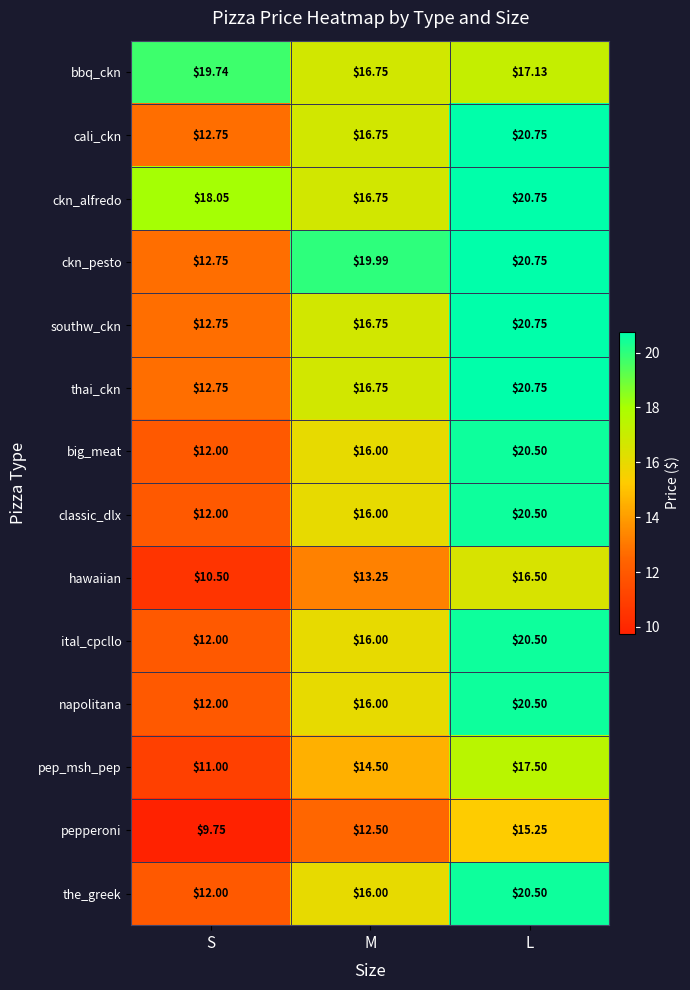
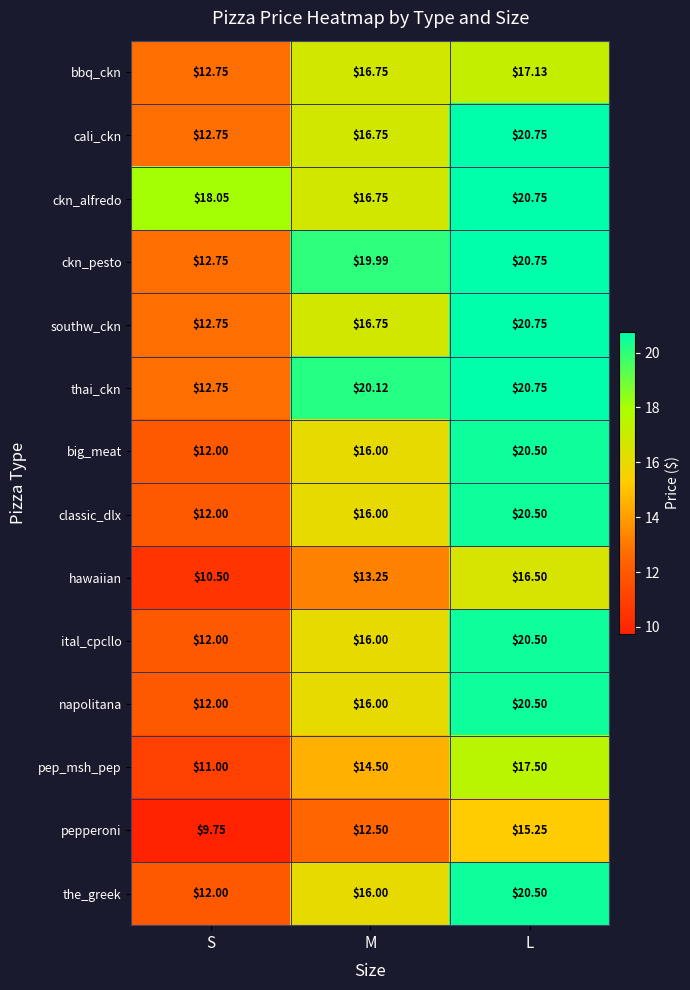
  {
    "bbq_ckn": {
-     "S": "$19.74",
+     "S": "$12.75",
      "M": "$16.75",
      "L": "$17.13"
    },
    "cali_ckn": {
      "S": "$12.75",
      "M": "$16.75",
      "L": "$20.75"
    },
    "ckn_alfredo": {
      "S": "$18.05",
      "M": "$16.75",
      "L": "$20.75"
    },
    "ckn_pesto": {
      "S": "$12.75",
      "M": "$19.99",
      "L": "$20.75"
    },
    "southw_ckn": {
      "S": "$12.75",
      "M": "$16.75",
      "L": "$20.75"
    },
    "thai_ckn": {
      "S": "$12.75",
-     "M": "$16.75",
+     "M": "$20.12",
      "L": "$20.75"
    },
    "big_meat": {
      "S": "$12.00",
      "M": "$16.00",
      "L": "$20.50"
    },
    "classic_dlx": {
      "S": "$12.00",
      "M": "$16.00",
      "L": "$20.50"
    },
    "hawaiian": {
      "S": "$10.50",
      "M": "$13.25",
      "L": "$16.50"
    },
    "ital_cpcllo": {
      "S": "$12.00",
      "M": "$16.00",
      "L": "$20.50"
    },
    "napolitana": {
      "S": "$12.00",
      "M": "$16.00",
      "L": "$20.50"
    },
    "pep_msh_pep": {
      "S": "$11.00",
      "M": "$14.50",
      "L": "$17.50"
    },
    "pepperoni": {
      "S": "$9.75",
      "M": "$12.50",
      "L": "$15.25"
    },
    "the_greek": {
      "S": "$12.00",
      "M": "$16.00",
      "L": "$20.50"
    }
  }
